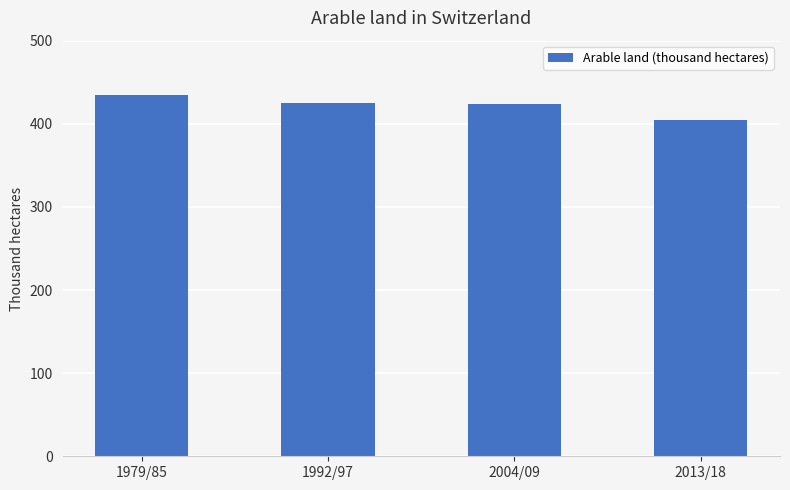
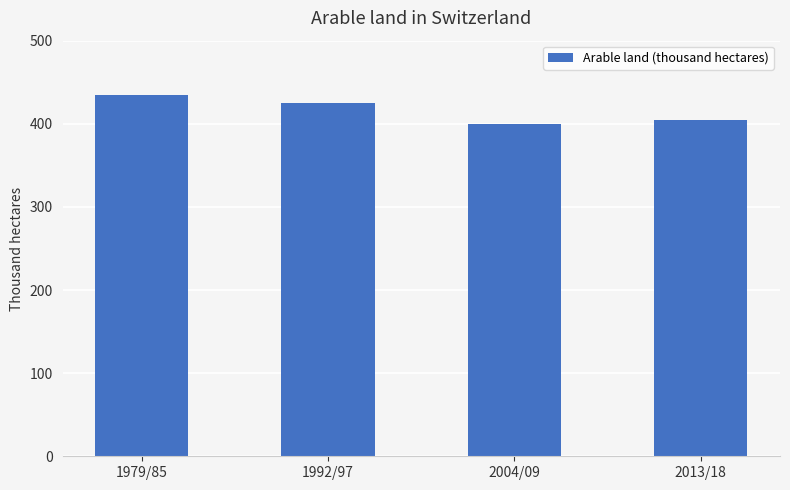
  {
    "1979/85": 440,
    "1992/97": 430,
-   "2004/09": 420,
+   "2004/09": 400,
    "2013/18": 400
  }
